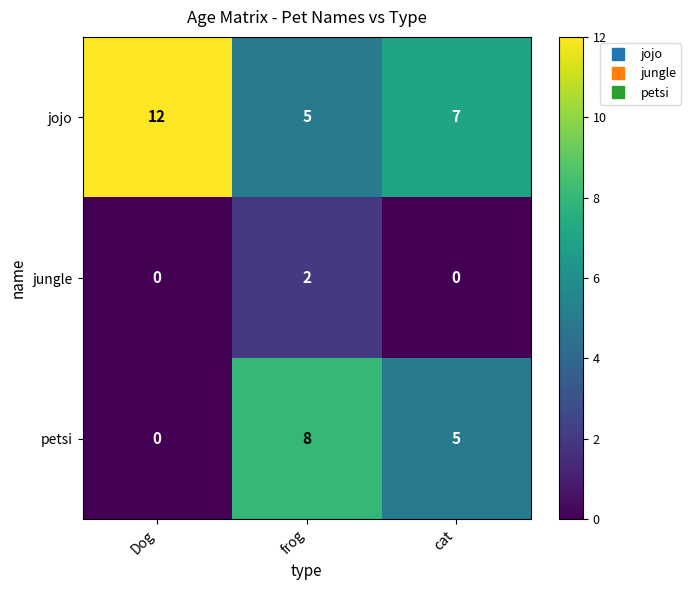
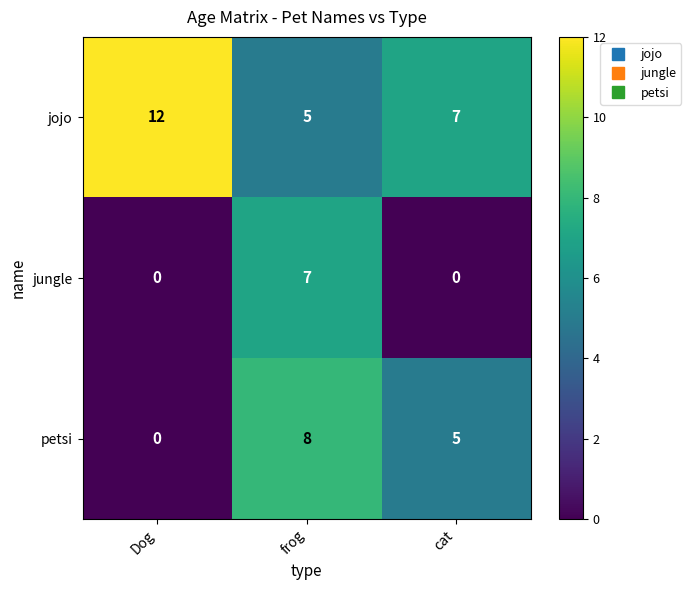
  {
    "jojo": {
      "Dog": 12,
      "frog": 5,
      "cat": 7
    },
    "jungle": {
      "Dog": 0,
-     "frog": 2,
+     "frog": 7,
      "cat": 0
    },
    "petsi": {
      "Dog": 0,
      "frog": 8,
      "cat": 5
    }
  }
